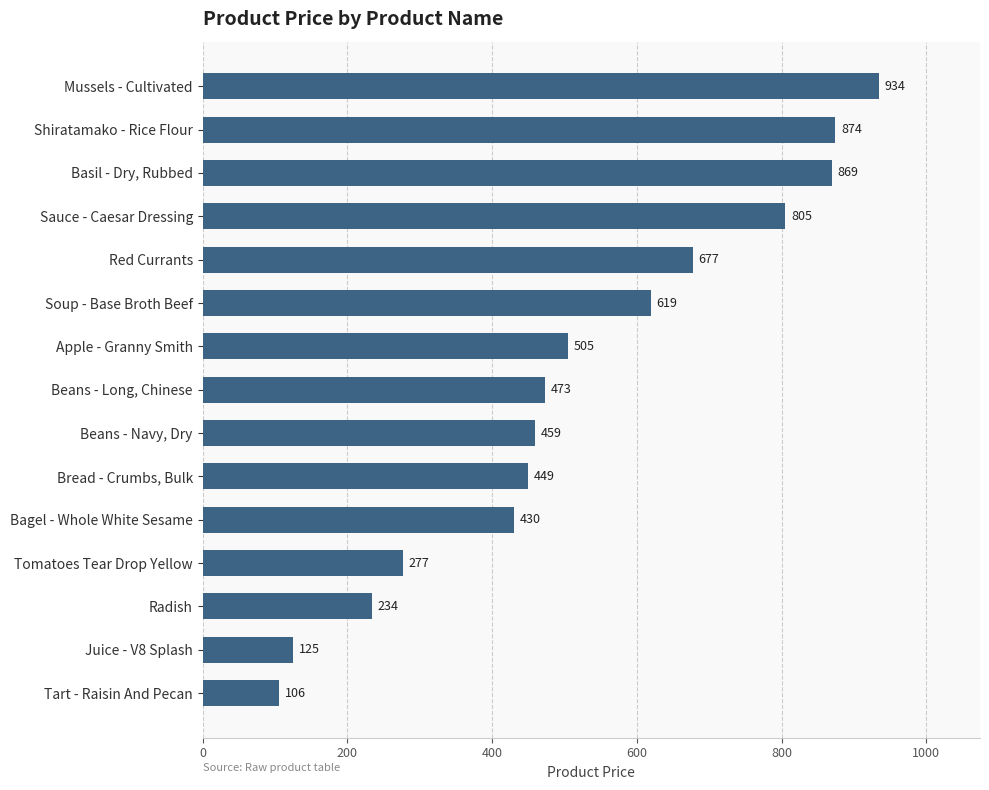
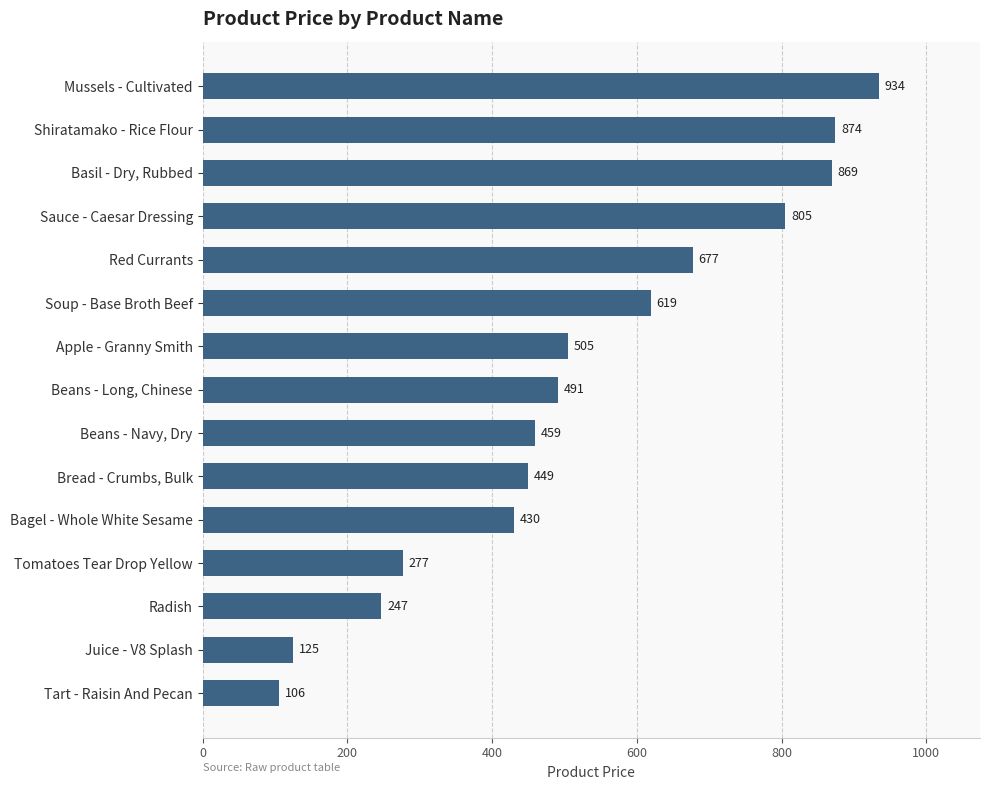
  {
    "Mussels - Cultivated": 934,
    "Shiratamako - Rice Flour": 874,
    "Basil - Dry, Rubbed": 869,
    "Sauce - Caesar Dressing": 805,
    "Red Currants": 677,
    "Soup - Base Broth Beef": 619,
    "Apple - Granny Smith": 505,
-   "Beans - Long, Chinese": 473,
+   "Beans - Long, Chinese": 491,
    "Beans - Navy, Dry": 459,
    "Bread - Crumbs, Bulk": 449,
    "Bagel - Whole White Sesame": 430,
    "Tomatoes Tear Drop Yellow": 277,
-   "Radish": 234,
+   "Radish": 247,
    "Juice - V8 Splash": 125,
    "Tart - Raisin And Pecan": 106
  }
